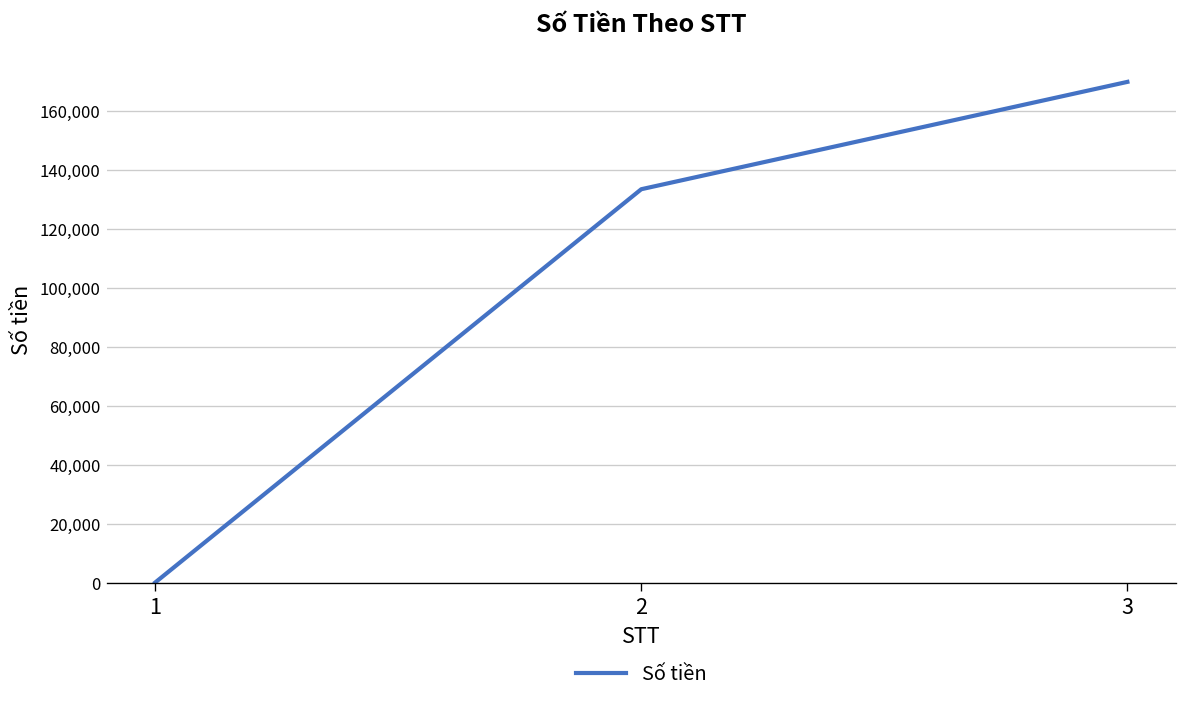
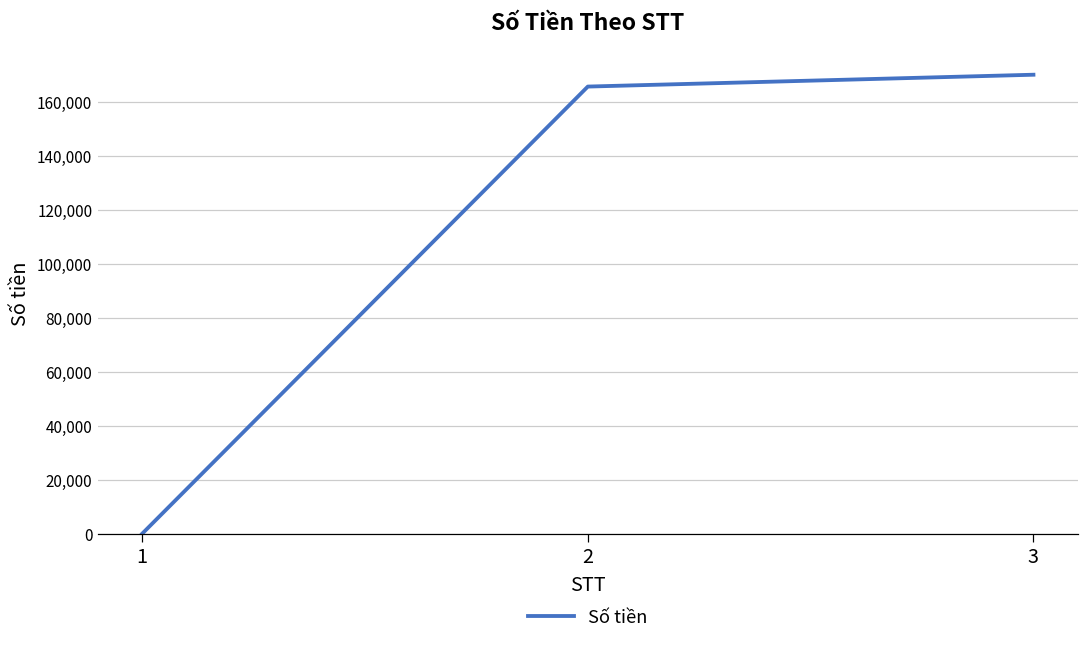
  {
    "1": "0",
-   "2": "134,000",
+   "2": "166,000",
    "3": "170,000"
  }
